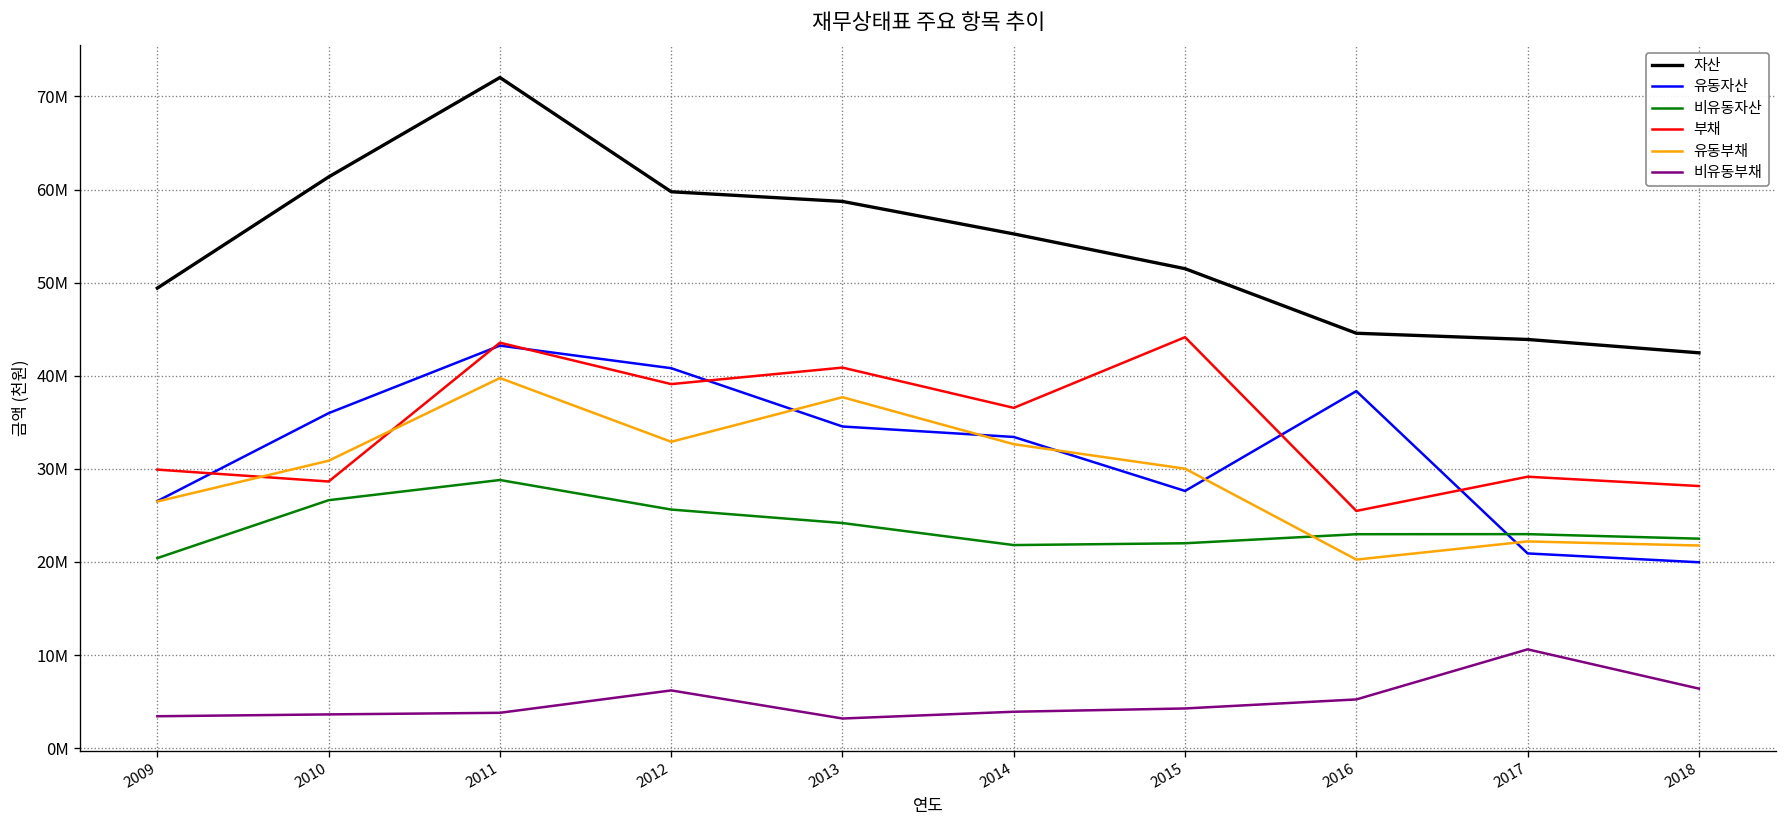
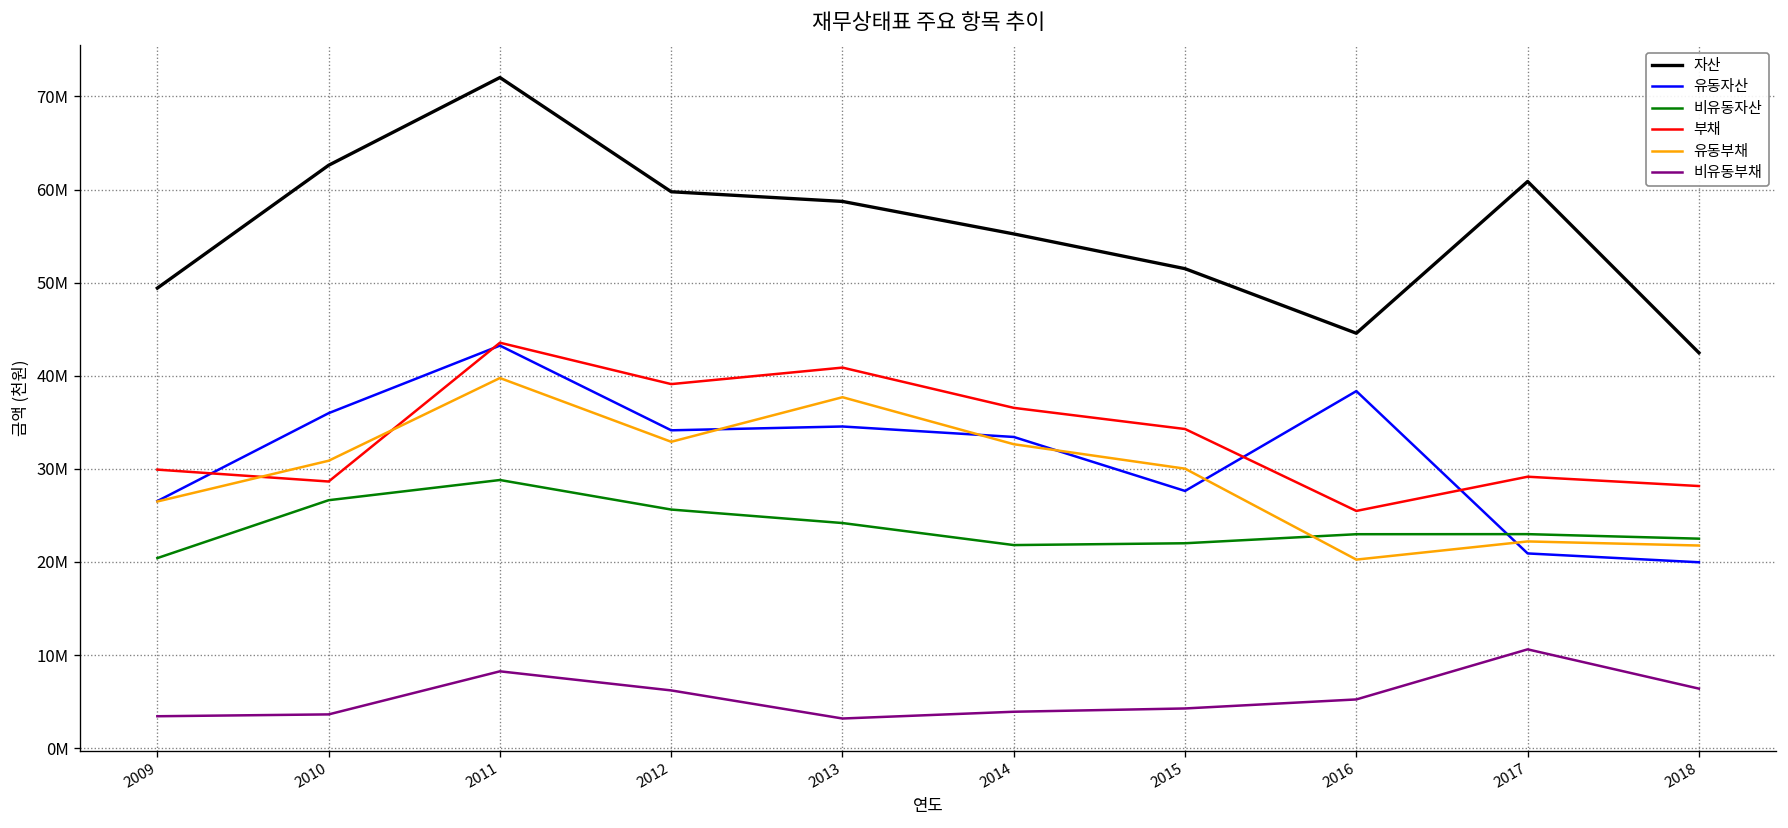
  {
    "자산": {
      "2009": 49000000,
-     "2010": 61000000,
+     "2010": 63000000,
      "2011": 72000000,
      "2012": 60000000,
      "2013": 59000000,
      "2014": 55000000,
      "2015": 52000000,
      "2016": 45000000,
-     "2017": 44000000,
+     "2017": 61000000,
      "2018": 42000000
    },
    "유동자산": {
      "2010": 36000000,
-     "2012": 41000000,
+     "2012": 34000000,
      "2013": 35000000,
      "2014": 33000000,
      "2015": 28000000,
      "2016": 38000000,
      "2017": 21000000,
      "2018": 20000000
    },
    "비유동자산": {
      "2009": 20000000,
      "2010": 27000000,
      "2011": 29000000,
      "2012": 26000000,
      "2013": 24000000,
      "2014": 22000000,
      "2015": 22000000,
      "2016": 23000000,
      "2017": 23000000,
      "2018": 22000000
    },
    "부채": {
      "2009": 30000000,
      "2010": 29000000,
      "2012": 39000000,
      "2013": 41000000,
      "2014": 37000000,
-     "2015": 44000000,
+     "2015": 34000000,
      "2016": 25000000,
      "2017": 29000000,
      "2018": 28000000
    },
    "유동부채": {
      "2010": 31000000,
      "2011": 40000000,
      "2012": 33000000,
      "2013": 38000000,
      "2014": 33000000,
      "2015": 30000000,
      "2016": 20000000,
      "2017": 22000000,
      "2018": 22000000
    },
    "비유동부채": {
      "2009": 3000000,
      "2010": 4000000,
-     "2011": 4000000,
+     "2011": 8000000,
      "2012": 6000000,
      "2013": 3000000,
      "2014": 4000000,
      "2015": 4000000,
      "2016": 5000000,
      "2017": 11000000,
      "2018": 6000000
    }
  }
